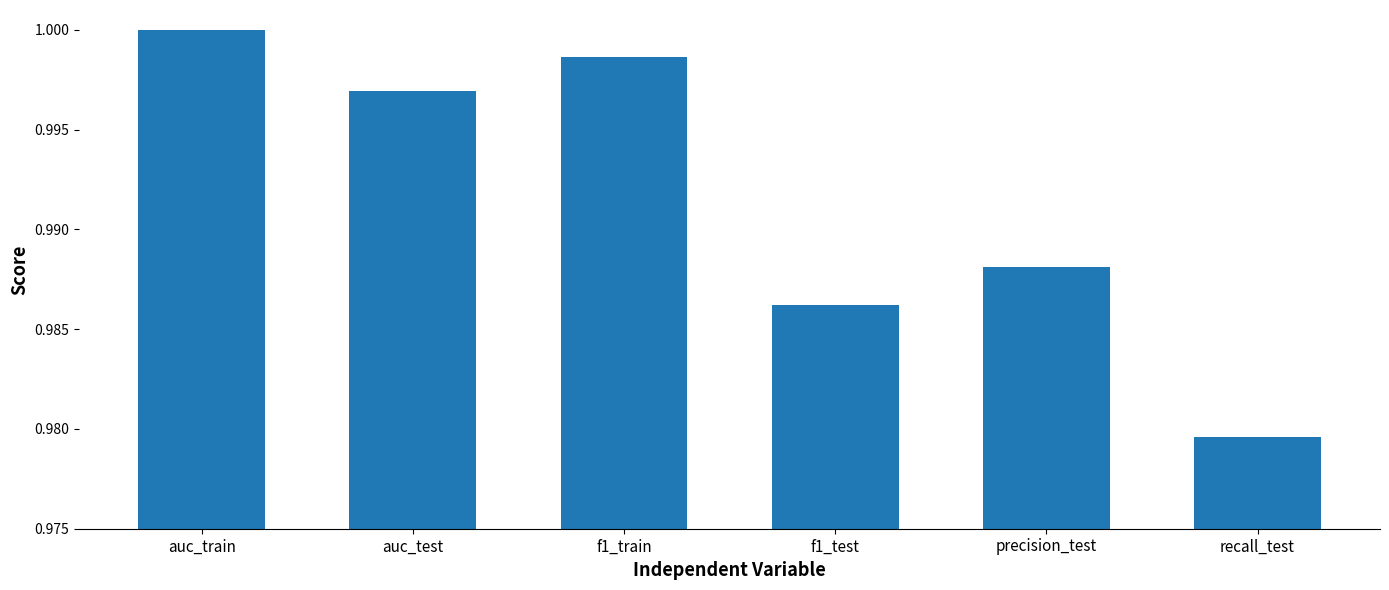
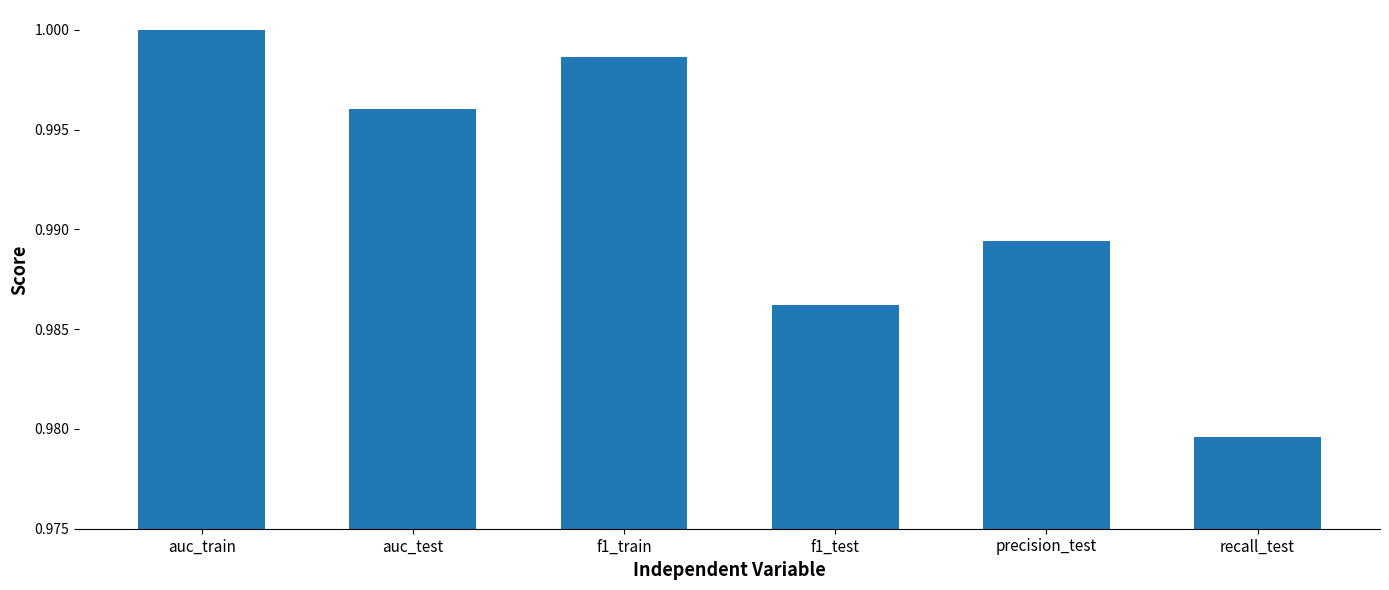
  {
    "auc_train": 1.0000,
-   "auc_test": 0.9969,
+   "auc_test": 0.9960,
    "f1_train": 0.9987,
    "f1_test": 0.9862,
-   "precision_test": 0.9881,
+   "precision_test": 0.9894,
    "recall_test": 0.9796
  }
